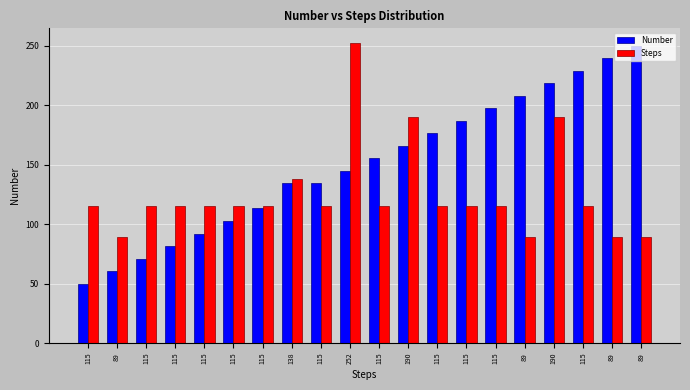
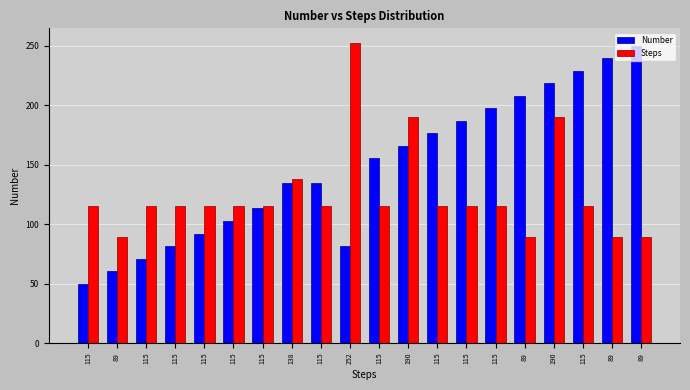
  {
    "Number": {
      "138": 134,
-     "252": 145
+     "252": 82
    },
    "Steps": {
      "138": 138,
      "252": 252
    }
  }
